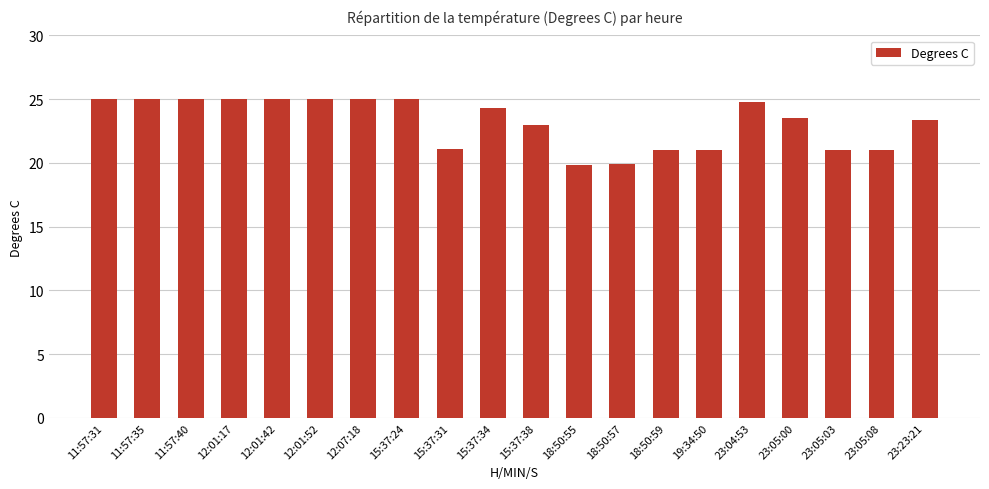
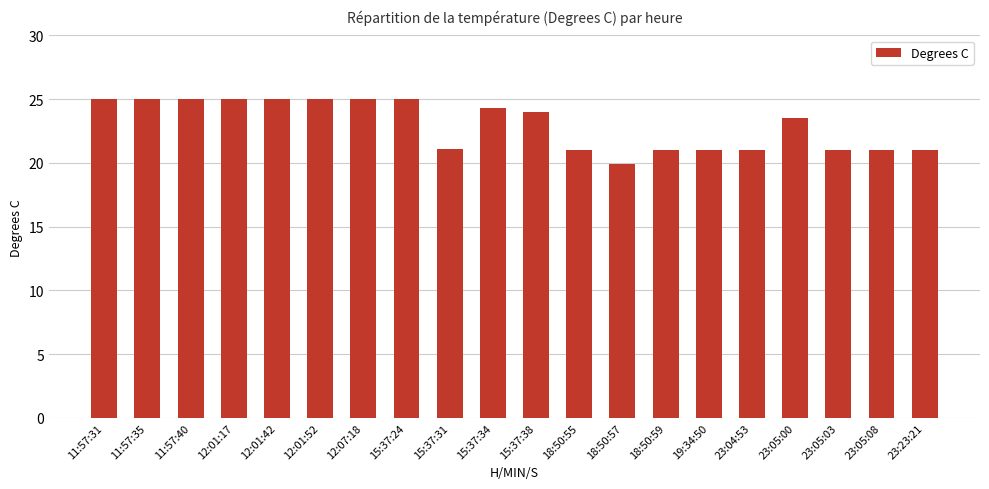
  {
    "11:57:31": 25.0,
    "11:57:35": 25.0,
    "11:57:40": 25.0,
    "12:01:17": 25.0,
    "12:01:42": 25.0,
    "12:01:52": 25.0,
    "12:07:18": 25.0,
    "15:37:24": 25.0,
    "15:37:31": 21.1,
    "15:37:34": 24.3,
-   "15:37:38": 23,
-   "18:50:55": 19.8,
+   "15:37:38": 24,
+   "18:50:55": 21.0,
    "18:50:57": 19.9,
    "18:50:59": 21.0,
    "19:34:50": 21.0,
-   "23:04:53": 24.8,
+   "23:04:53": 21.0,
    "23:05:00": 23.5,
    "23:05:03": 21.0,
    "23:05:08": 21.0,
-   "23:23:21": 23.4
+   "23:23:21": 21.0
  }
